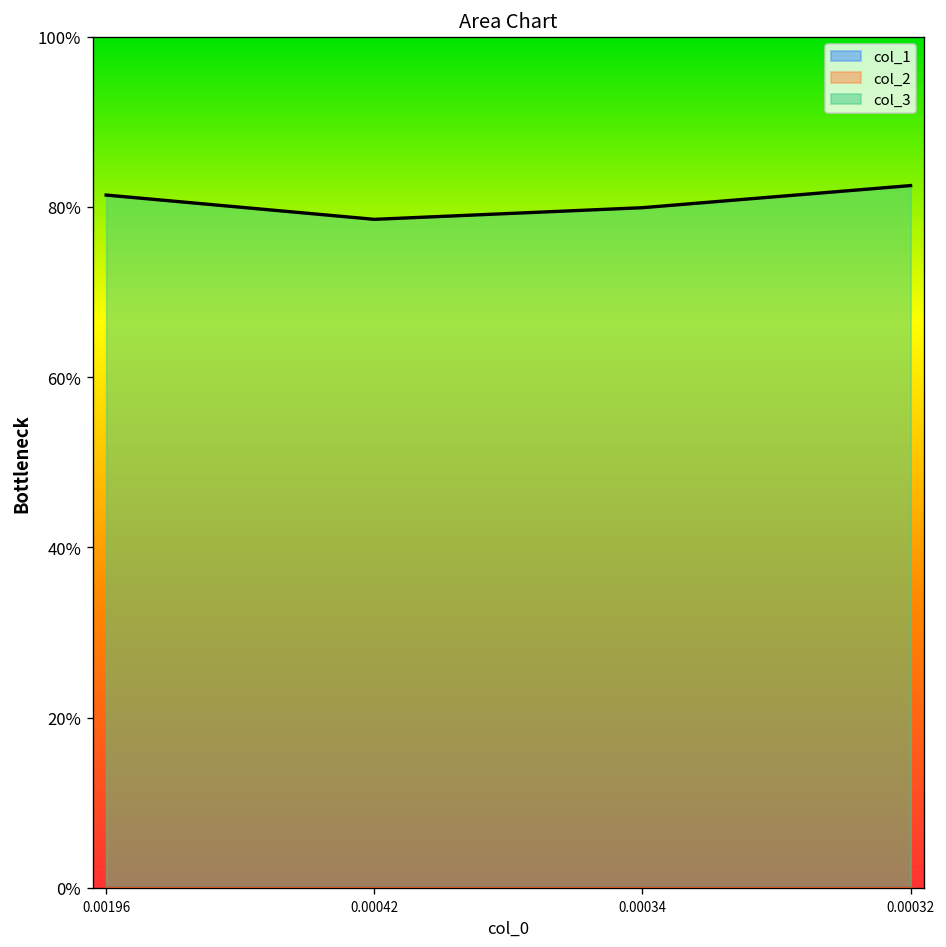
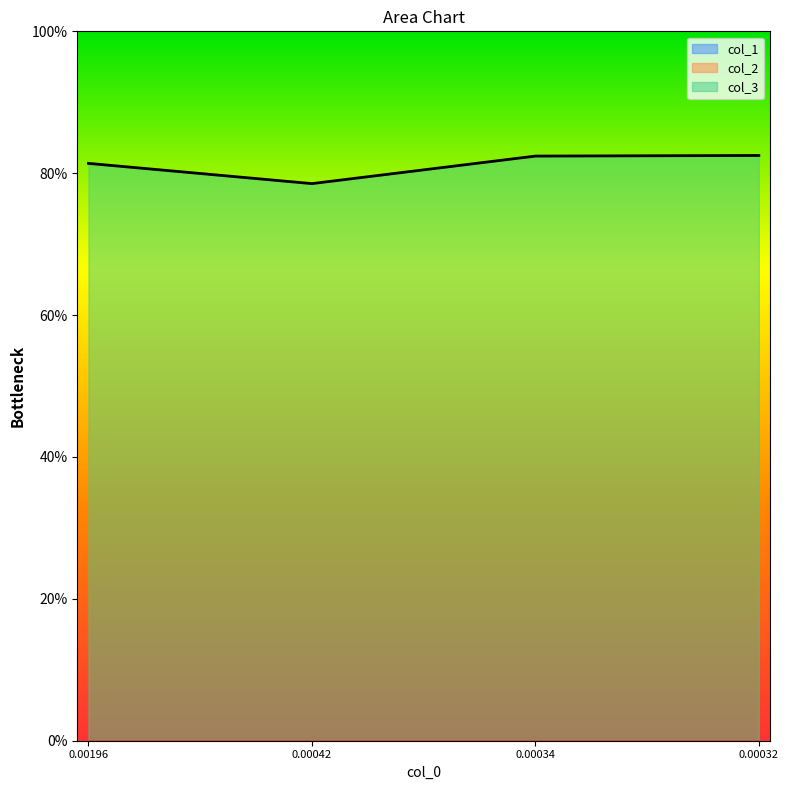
  {
    "col_2": {
      "0.00196": "0%",
      "0.00042": "0%",
      "0.00034": "0%",
      "0.00032": "0%"
    },
    "col_3": {
      "0.00196": "81%",
      "0.00042": "79%",
-     "0.00034": "80%",
+     "0.00034": "82%",
      "0.00032": "83%"
    }
  }
